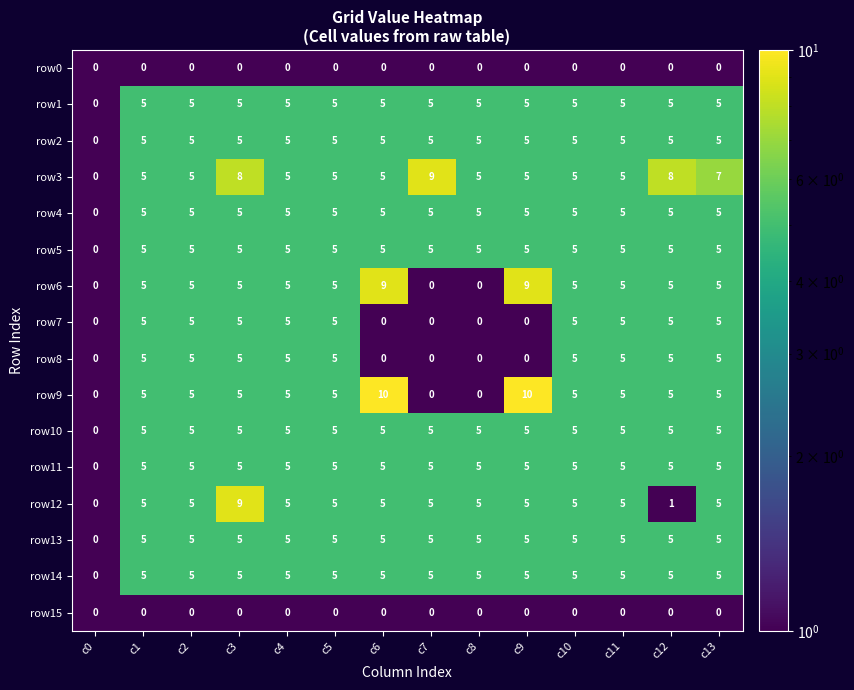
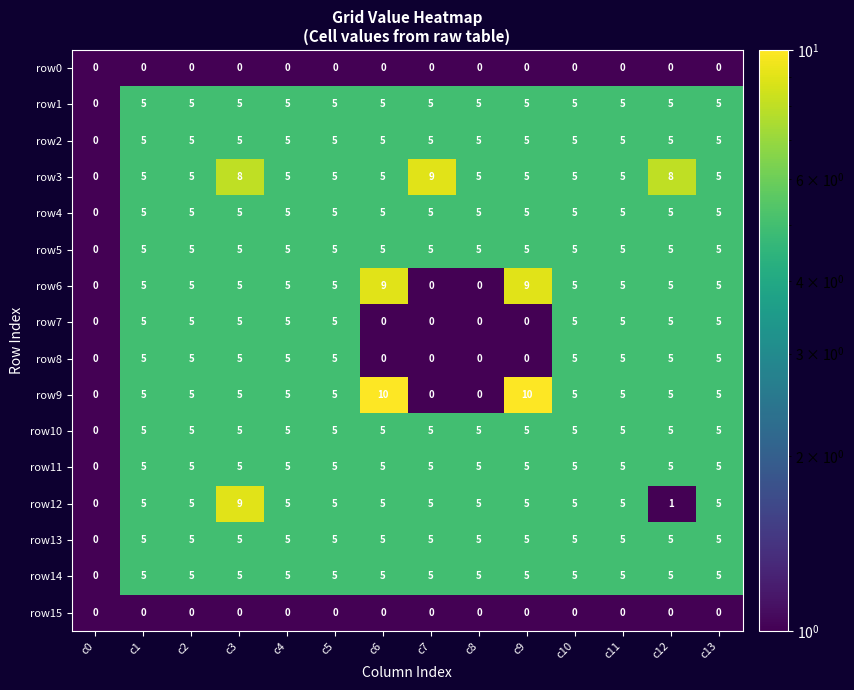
  {
    "row3": {
      "c0": 0,
      "c1": 5,
      "c2": 5,
      "c3": 8,
      "c4": 5,
      "c5": 5,
      "c6": 5,
      "c7": 9,
      "c8": 5,
      "c9": 5,
      "c10": 5,
      "c11": 5,
      "c12": 8,
-     "c13": 7
+     "c13": 5
    }
  }
